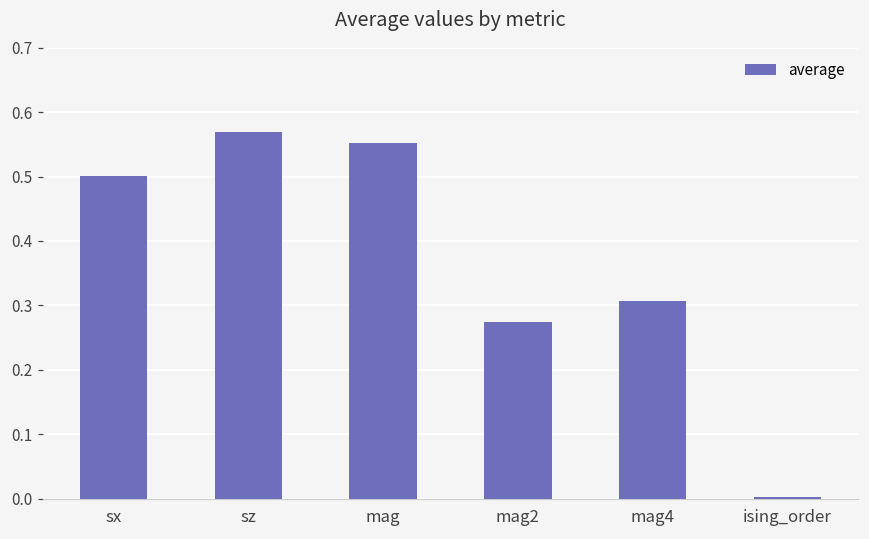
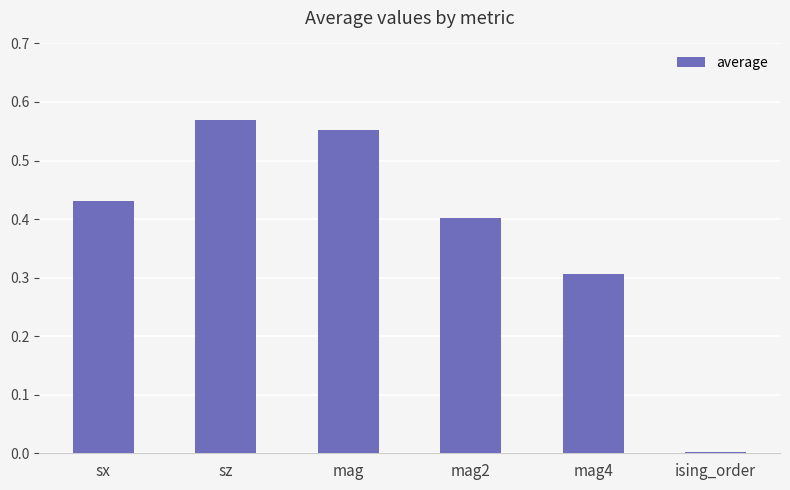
  {
-   "sx": 0.50,
+   "sx": 0.43,
    "sz": 0.57,
    "mag": 0.55,
-   "mag2": 0.27,
+   "mag2": 0.40,
    "mag4": 0.31
  }
